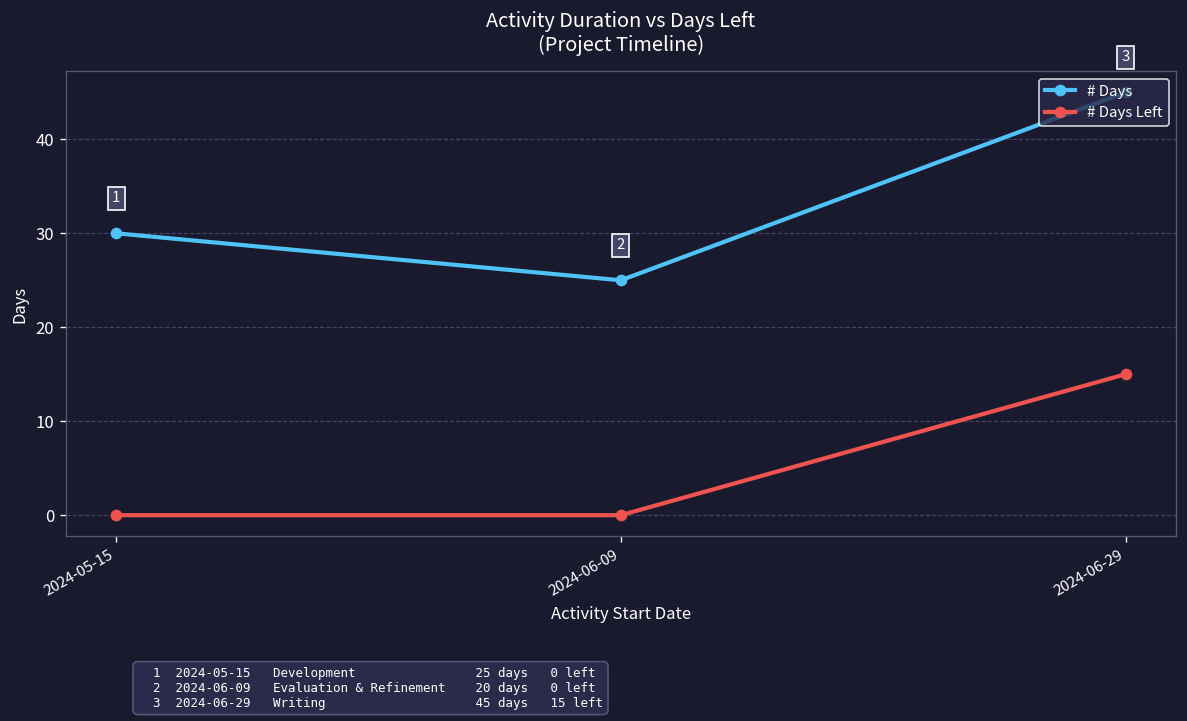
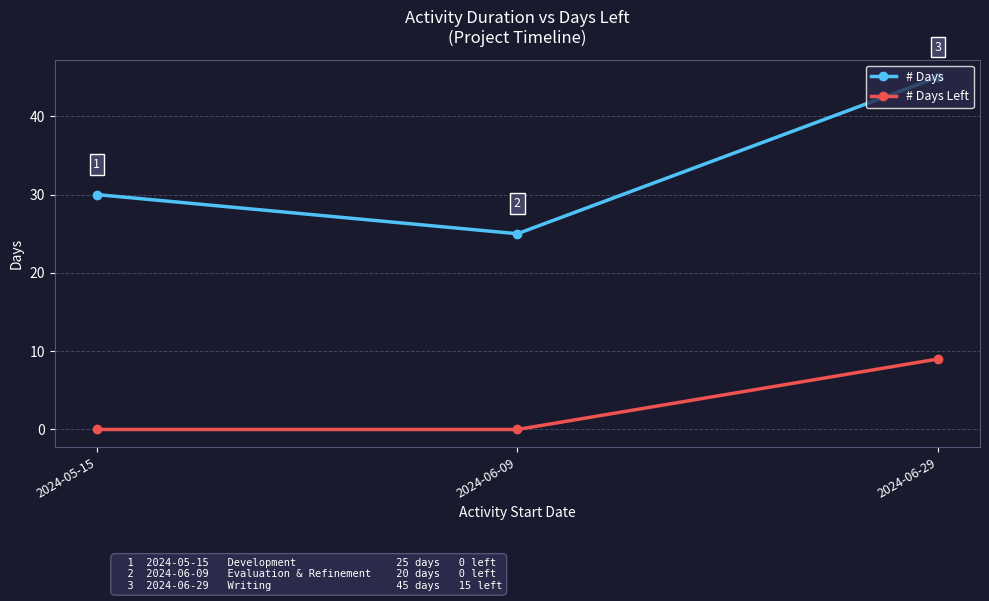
  {
    "# Days Left": {
      "2024-05-15": 0,
      "2024-06-09": 0,
-     "2024-06-29": 15
+     "2024-06-29": 9
    }
  }
